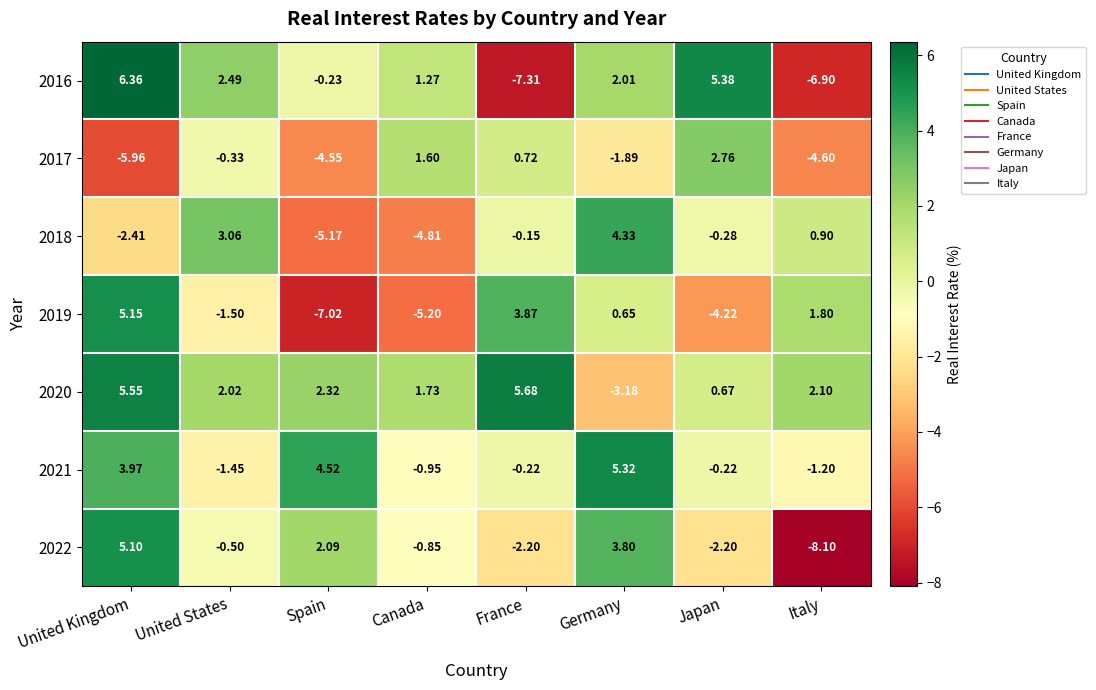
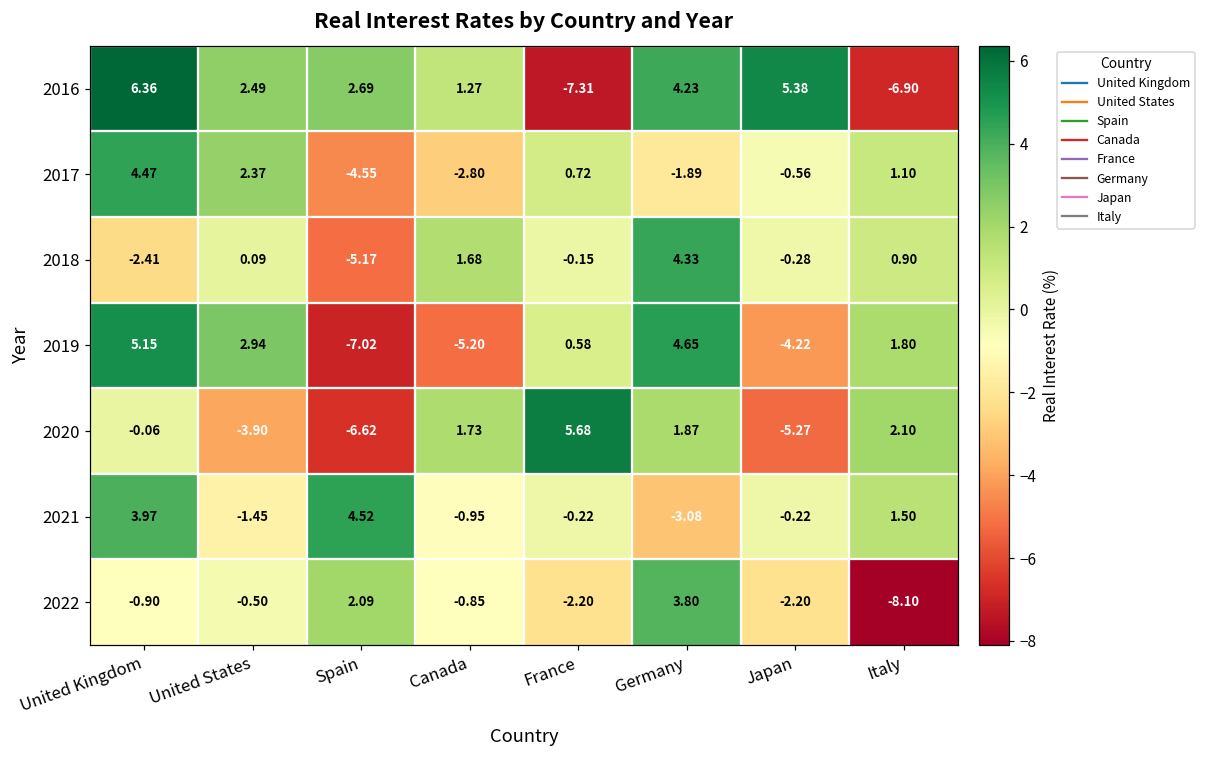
  {
    "2016": {
      "United Kingdom": 6.36,
      "United States": 2.49,
-     "Spain": -0.23,
+     "Spain": 2.69,
      "Canada": 1.27,
      "France": -7.31,
-     "Germany": 2.01,
+     "Germany": 4.23,
      "Japan": 5.38,
      "Italy": -6.90
    },
    "2017": {
-     "United Kingdom": -5.96,
-     "United States": -0.33,
+     "United Kingdom": 4.47,
+     "United States": 2.37,
      "Spain": -4.55,
-     "Canada": 1.60,
+     "Canada": -2.80,
      "France": 0.72,
      "Germany": -1.89,
-     "Japan": 2.76,
-     "Italy": -4.60
+     "Japan": -0.56,
+     "Italy": 1.10
    },
    "2018": {
      "United Kingdom": -2.41,
-     "United States": 3.06,
+     "United States": 0.09,
      "Spain": -5.17,
-     "Canada": -4.81,
+     "Canada": 1.68,
      "France": -0.15,
      "Germany": 4.33,
      "Japan": -0.28,
      "Italy": 0.90
    },
    "2019": {
      "United Kingdom": 5.15,
-     "United States": -1.50,
+     "United States": 2.94,
      "Spain": -7.02,
      "Canada": -5.20,
-     "France": 3.87,
-     "Germany": 0.65,
+     "France": 0.58,
+     "Germany": 4.65,
      "Japan": -4.22,
      "Italy": 1.80
    },
    "2020": {
-     "United Kingdom": 5.55,
-     "United States": 2.02,
-     "Spain": 2.32,
+     "United Kingdom": -0.06,
+     "United States": -3.90,
+     "Spain": -6.62,
      "Canada": 1.73,
      "France": 5.68,
-     "Germany": -3.18,
-     "Japan": 0.67,
+     "Germany": 1.87,
+     "Japan": -5.27,
      "Italy": 2.10
    },
    "2021": {
      "United Kingdom": 3.97,
      "United States": -1.45,
      "Spain": 4.52,
      "Canada": -0.95,
      "France": -0.22,
-     "Germany": 5.32,
+     "Germany": -3.08,
      "Japan": -0.22,
-     "Italy": -1.20
+     "Italy": 1.50
    },
    "2022": {
-     "United Kingdom": 5.10,
+     "United Kingdom": -0.90,
      "United States": -0.50,
      "Spain": 2.09,
      "Canada": -0.85,
      "France": -2.20,
      "Germany": 3.80,
      "Japan": -2.20,
      "Italy": -8.10
    }
  }
